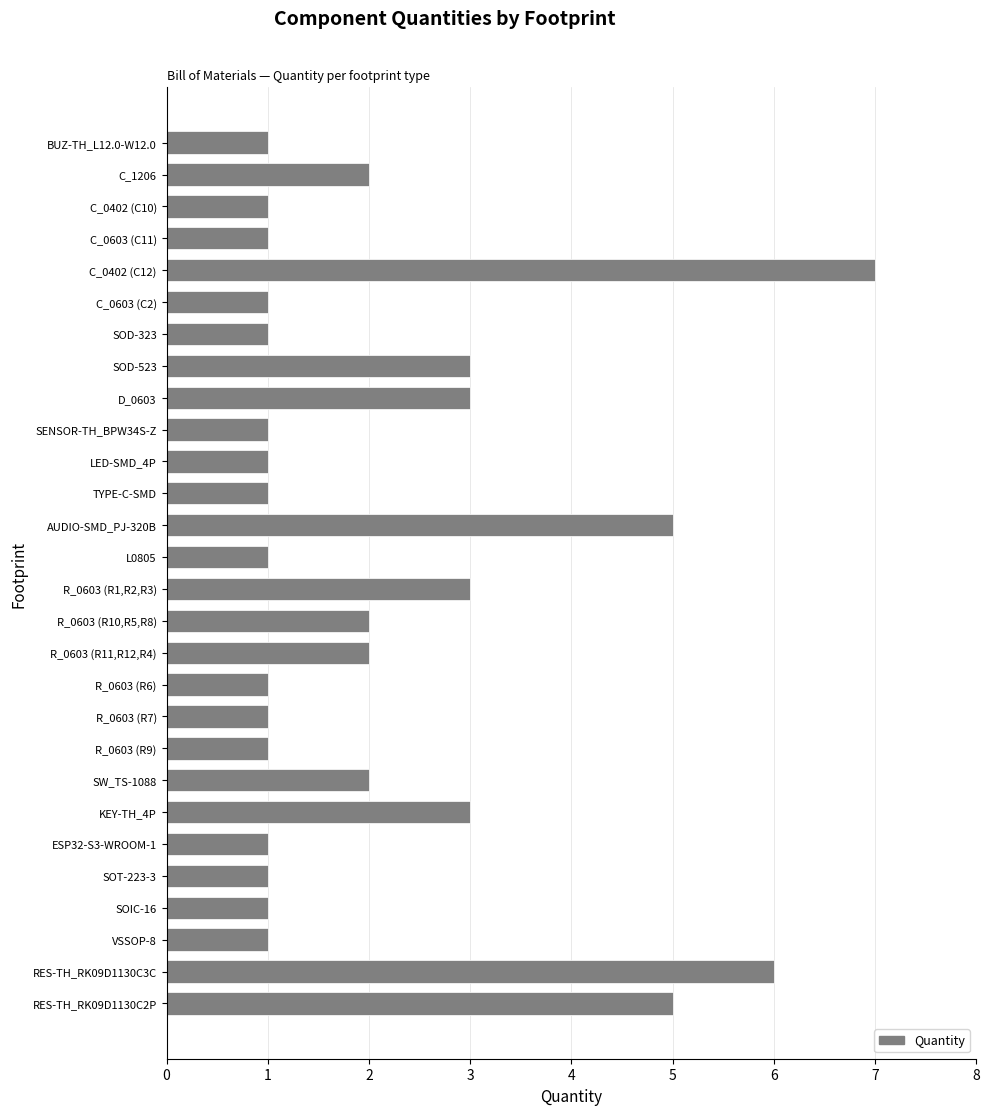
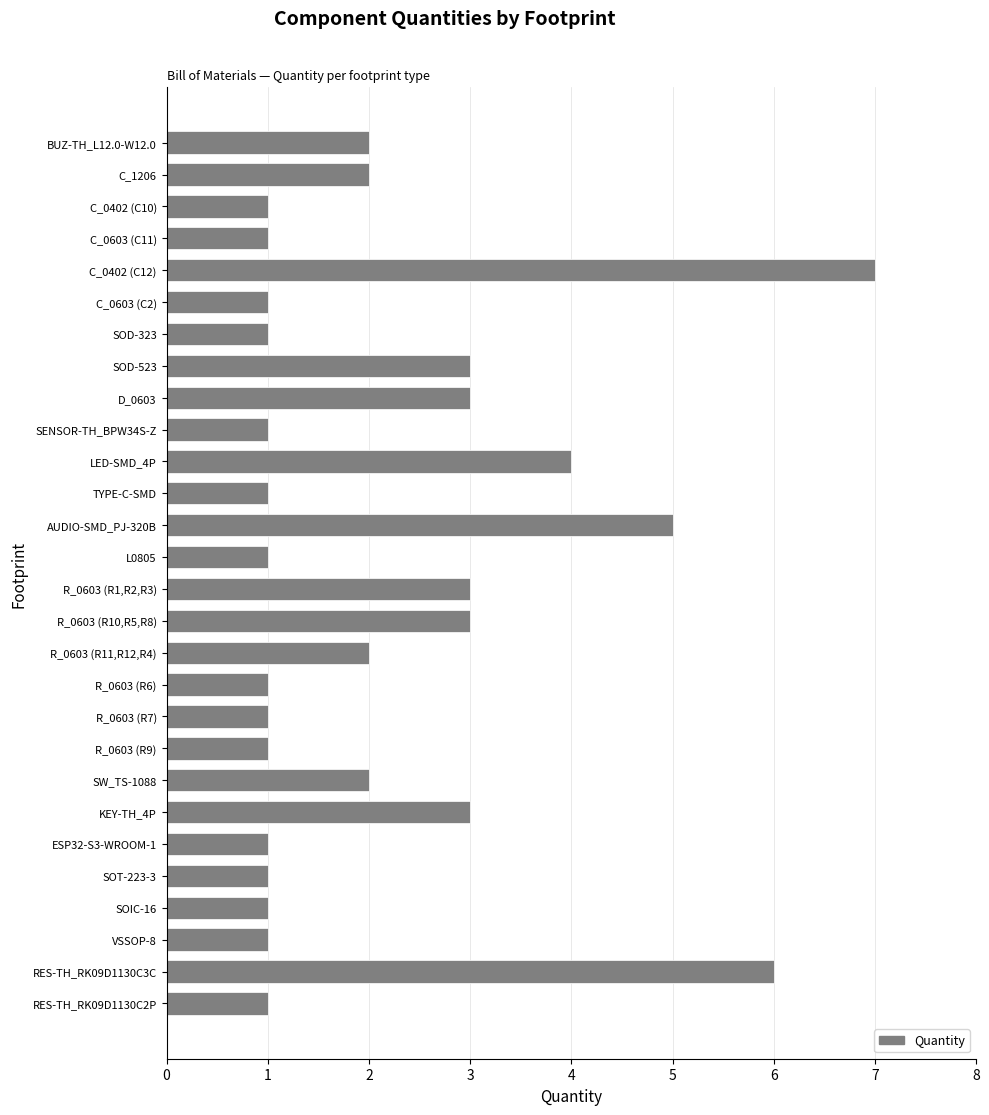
  {
-   "BUZ-TH_L12.0-W12.0": 1,
+   "BUZ-TH_L12.0-W12.0": 2,
    "C_1206": 2,
    "C_0402 (C10)": 1,
    "C_0603 (C11)": 1,
    "C_0402 (C12)": 7,
    "C_0603 (C2)": 1,
    "SOD-323": 1,
    "SOD-523": 3,
    "D_0603": 3,
    "SENSOR-TH_BPW34S-Z": 1,
-   "LED-SMD_4P": 1,
+   "LED-SMD_4P": 4,
    "TYPE-C-SMD": 1,
    "AUDIO-SMD_PJ-320B": 5,
    "L0805": 1,
    "R_0603 (R1,R2,R3)": 3,
-   "R_0603 (R10,R5,R8)": 2,
+   "R_0603 (R10,R5,R8)": 3,
    "R_0603 (R11,R12,R4)": 2,
    "R_0603 (R6)": 1,
    "R_0603 (R7)": 1,
    "R_0603 (R9)": 1,
    "SW_TS-1088": 2,
    "KEY-TH_4P": 3,
    "ESP32-S3-WROOM-1": 1,
    "SOT-223-3": 1,
    "SOIC-16": 1,
    "VSSOP-8": 1,
    "RES-TH_RK09D1130C3C": 6,
-   "RES-TH_RK09D1130C2P": 5
+   "RES-TH_RK09D1130C2P": 1
  }
